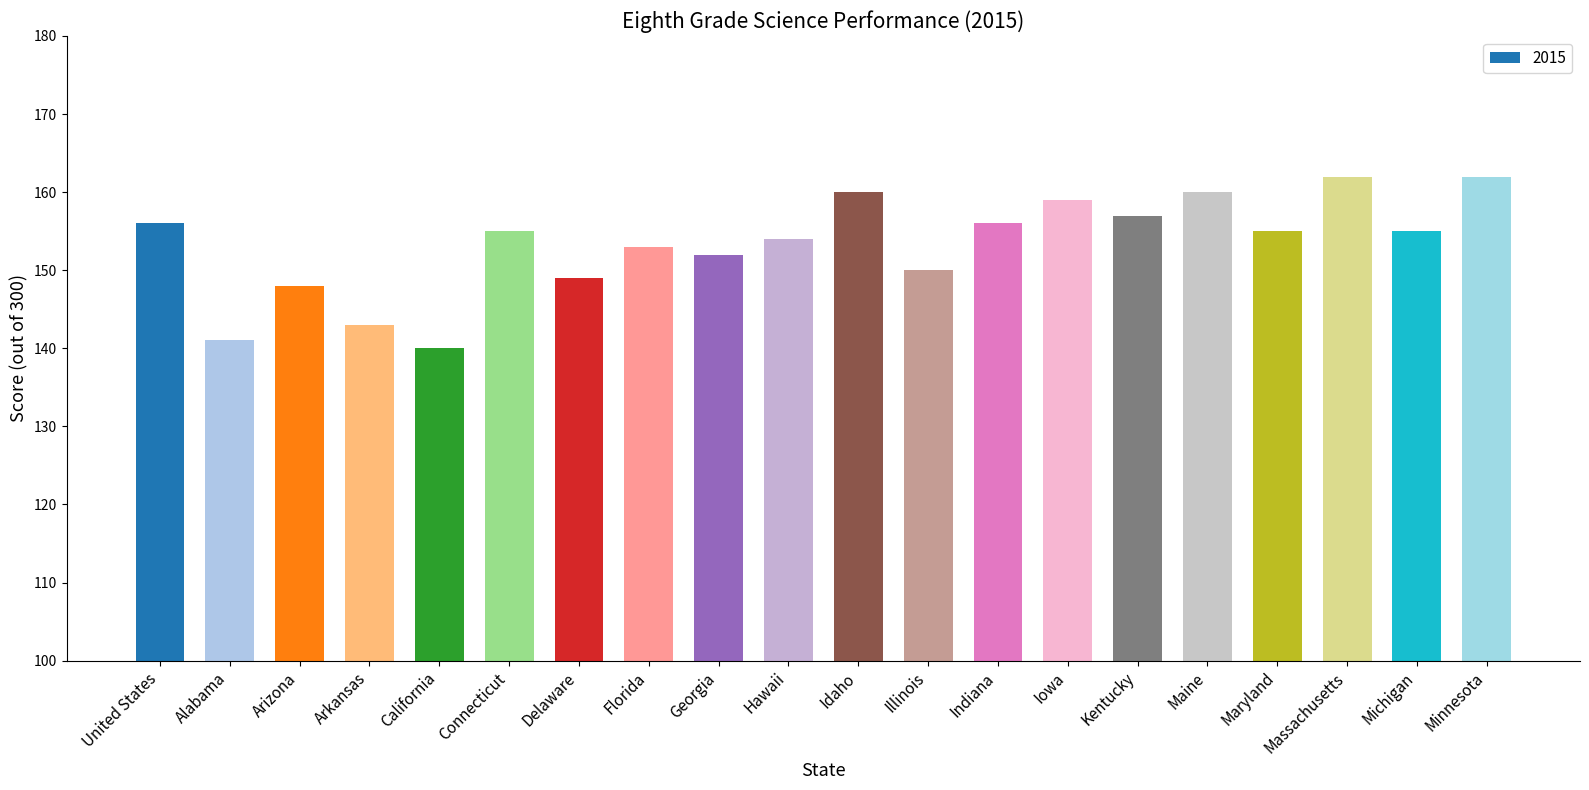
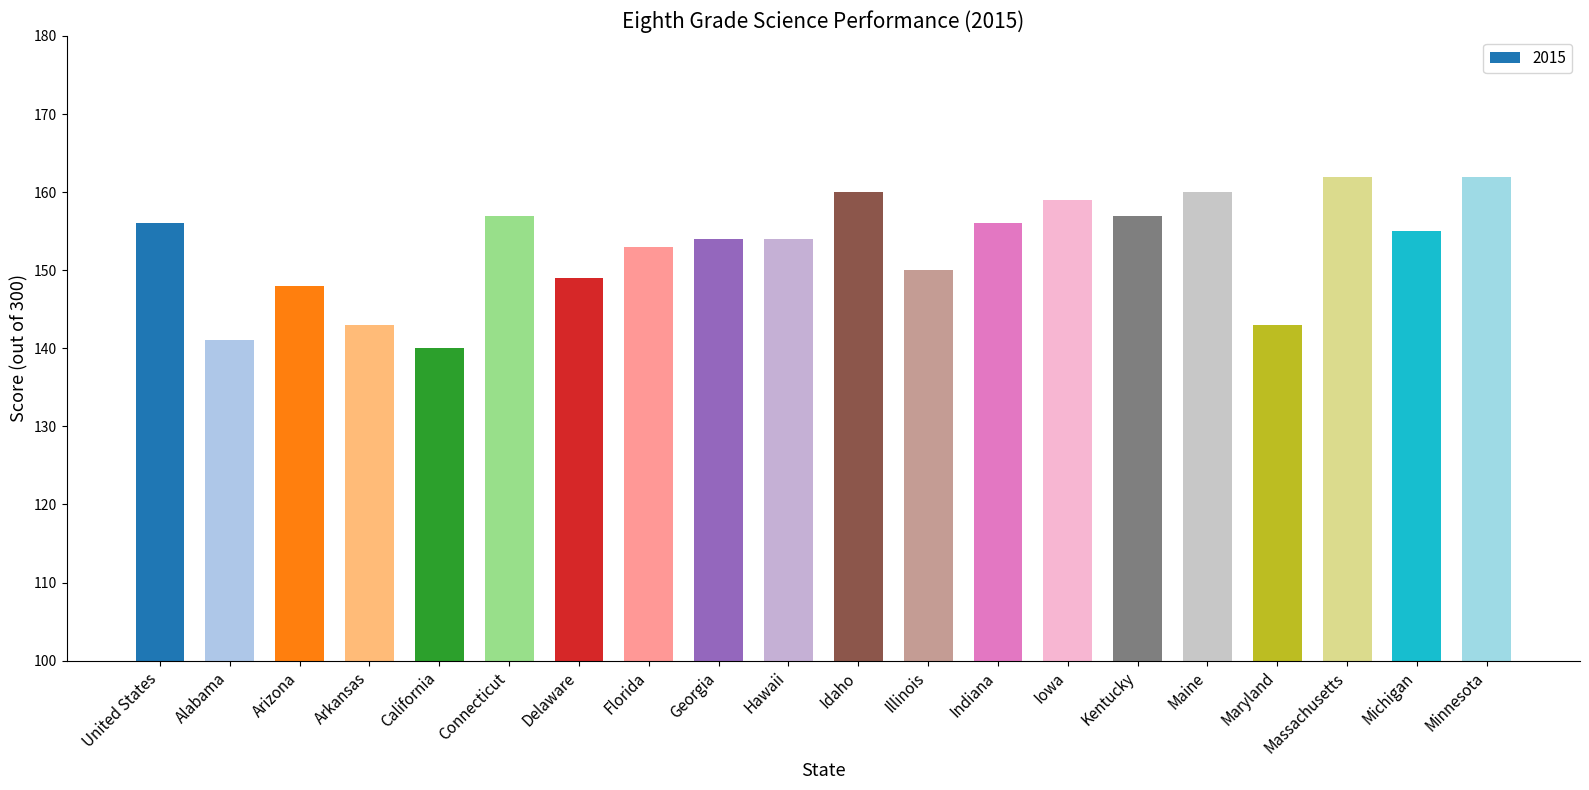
  {
    "United States": 156,
    "Alabama": 141,
    "Arizona": 148,
    "Arkansas": 143,
    "California": 140,
-   "Connecticut": 155,
+   "Connecticut": 157,
    "Delaware": 149,
    "Florida": 153,
-   "Georgia": 152,
+   "Georgia": 154,
    "Hawaii": 154,
    "Idaho": 160,
    "Illinois": 150,
    "Indiana": 156,
    "Iowa": 159,
    "Kentucky": 157,
    "Maine": 160,
-   "Maryland": 155,
+   "Maryland": 143,
    "Massachusetts": 162,
    "Michigan": 155,
    "Minnesota": 162
  }
